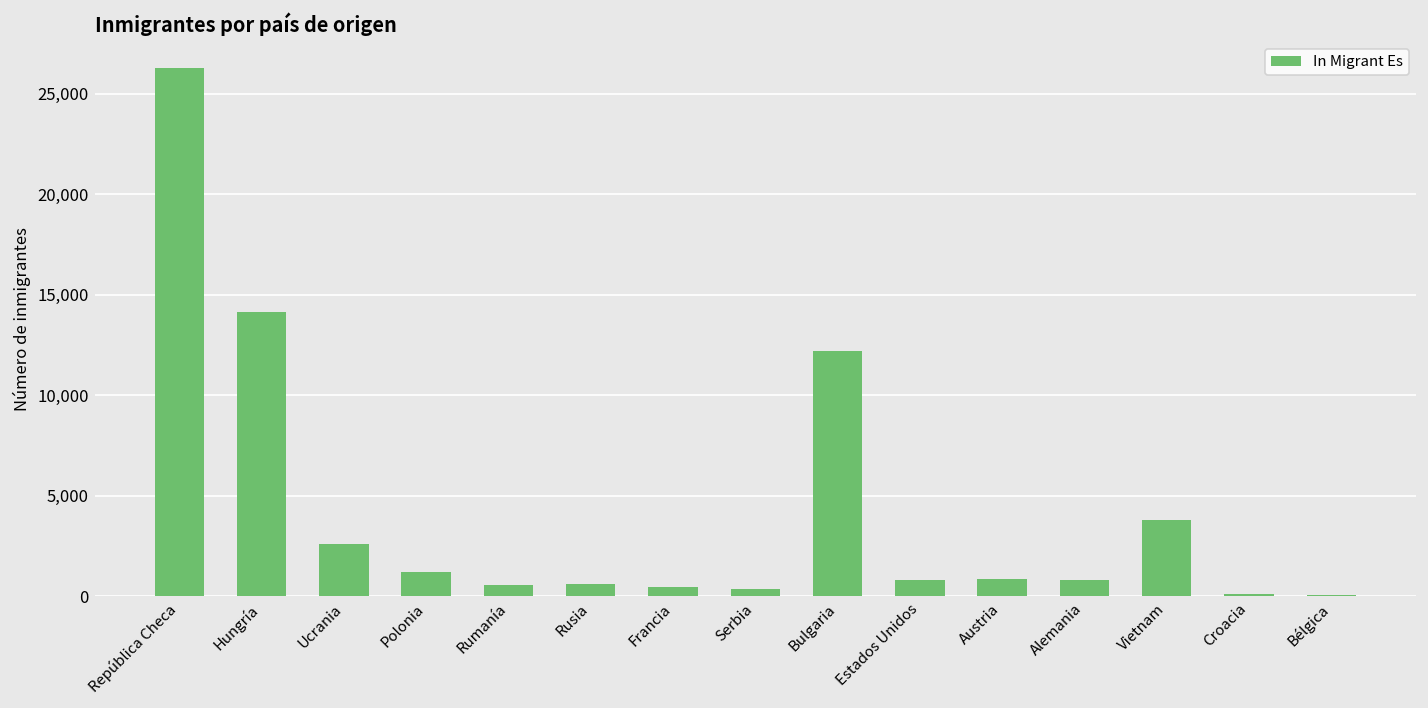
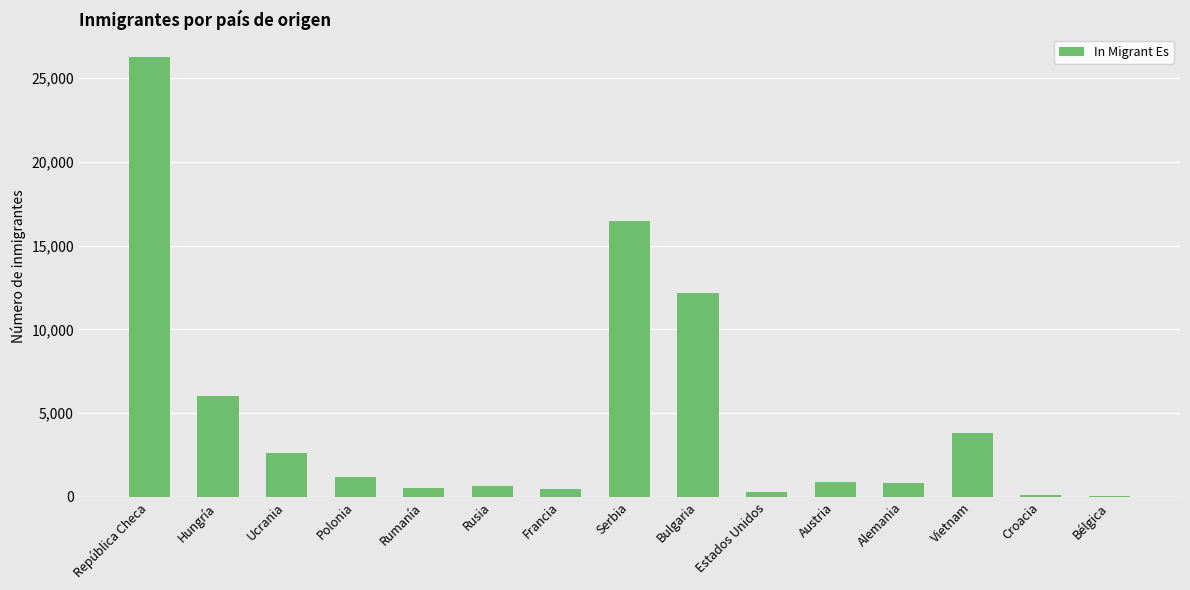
  {
    "República Checa": "26,300",
-   "Hungría": "14,100",
+   "Hungría": "6,000",
    "Ucrania": "2,600",
    "Polonia": "1,200",
    "Rumanía": "500",
    "Rusia": "600",
    "Francia": "500",
-   "Serbia": "400",
+   "Serbia": "16,500",
    "Bulgaria": "12,200",
-   "Estados Unidos": "800",
+   "Estados Unidos": "300",
    "Austria": "900",
    "Alemania": "800",
    "Vietnam": "3,800"
  }
